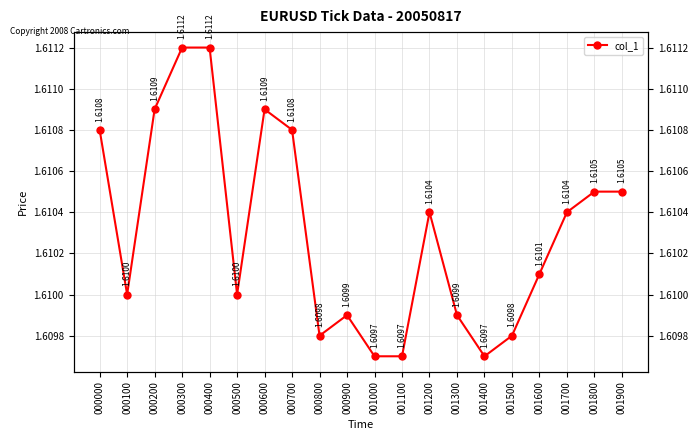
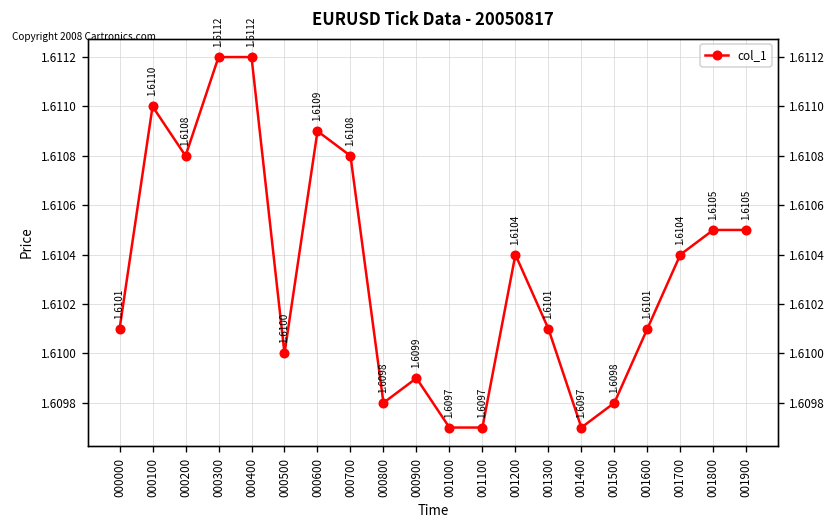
  {
-   "000000": 1.6108,
-   "000100": 1.6100,
-   "000200": 1.6109,
+   "000000": 1.6101,
+   "000100": 1.6110,
+   "000200": 1.6108,
    "000300": 1.6112,
    "000400": 1.6112,
    "000500": 1.6100,
    "000600": 1.6109,
    "000700": 1.6108,
    "000800": 1.6098,
    "000900": 1.6099,
    "001000": 1.6097,
    "001100": 1.6097,
    "001200": 1.6104,
-   "001300": 1.6099,
+   "001300": 1.6101,
    "001400": 1.6097,
    "001500": 1.6098,
    "001600": 1.6101,
    "001700": 1.6104,
    "001800": 1.6105,
    "001900": 1.6105
  }
